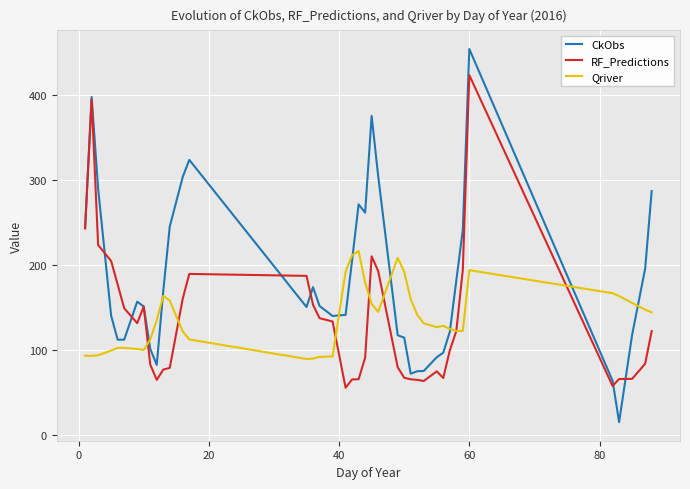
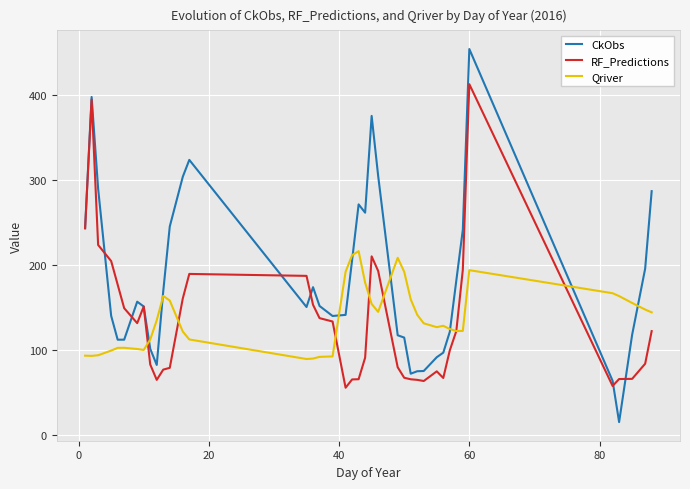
  {
    "CkObs": {
      "60": 450
    },
    "RF_Predictions": {
-     "60": 420
+     "60": 410
    },
    "Qriver": {
      "60": 190
    }
  }
